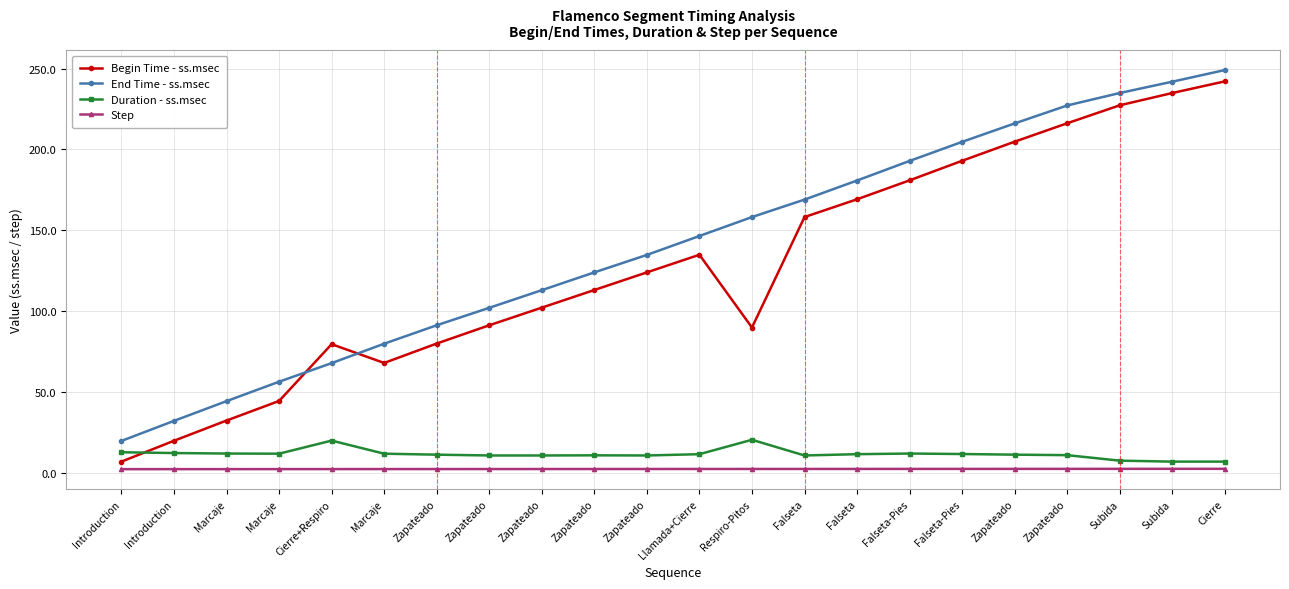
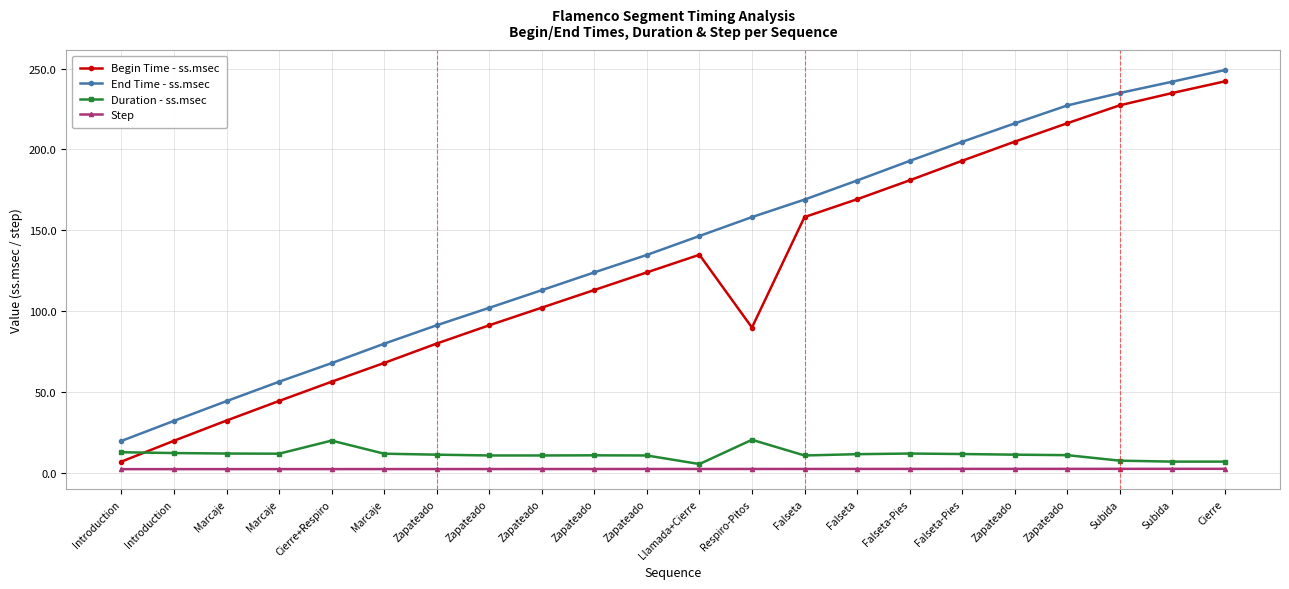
  {
    "Begin Time - ss.msec": {
-     "Cierre+Respiro": 80,
+     "Cierre+Respiro": 56,
      "Llamada+Cierre": 135,
      "Respiro-Pitos": 90,
      "Cierre": 242
    },
    "End Time - ss.msec": {
      "Cierre+Respiro": 68,
      "Llamada+Cierre": 147,
      "Respiro-Pitos": 158,
      "Cierre": 249
    },
    "Duration - ss.msec": {
      "Cierre+Respiro": 20,
-     "Llamada+Cierre": 12,
+     "Llamada+Cierre": 6,
      "Respiro-Pitos": 21,
      "Cierre": 7
    },
    "Step": {
      "Cierre+Respiro": 2,
      "Llamada+Cierre": 2,
      "Respiro-Pitos": 2,
      "Cierre": 3
    }
  }
